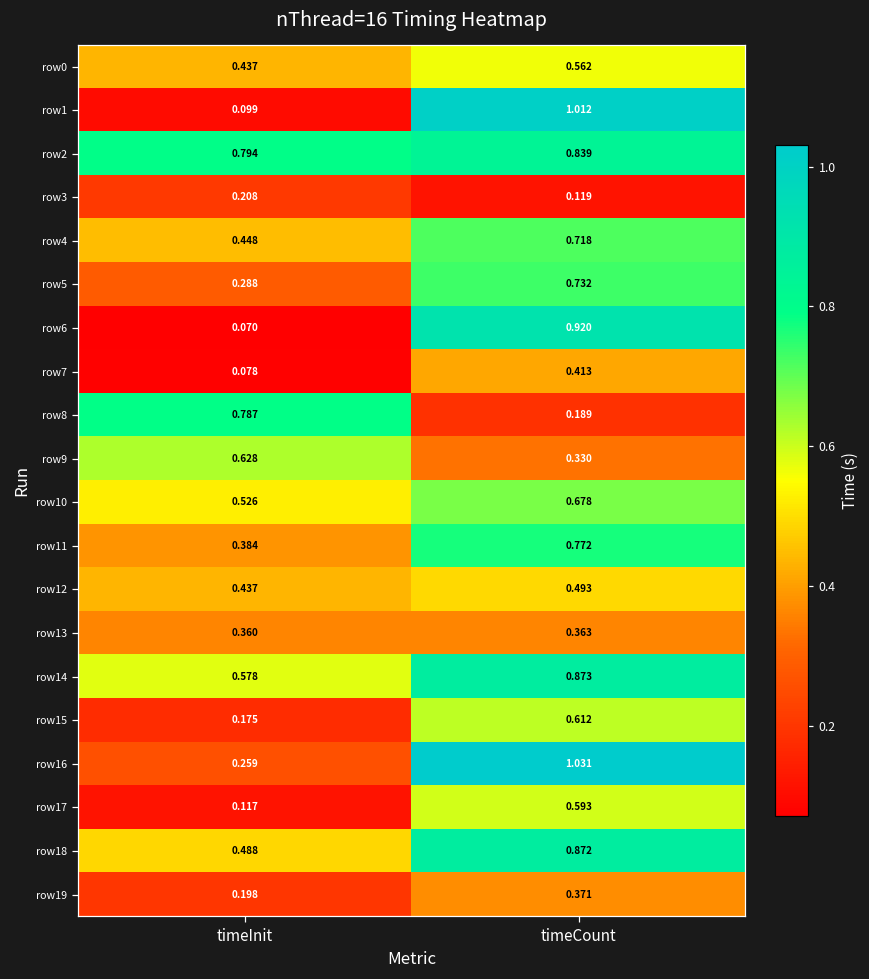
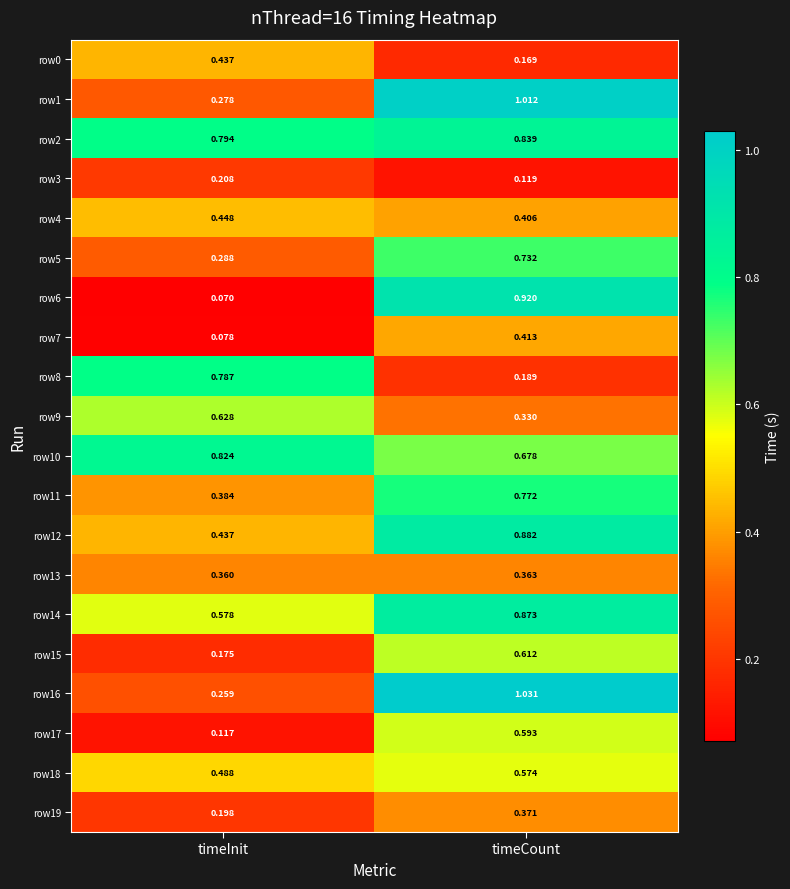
  {
    "row0": {
      "timeInit": 0.437,
-     "timeCount": 0.562
+     "timeCount": 0.169
    },
    "row1": {
-     "timeInit": 0.099,
+     "timeInit": 0.278,
      "timeCount": 1.012
    },
    "row2": {
      "timeInit": 0.794,
      "timeCount": 0.839
    },
    "row3": {
      "timeInit": 0.208,
      "timeCount": 0.119
    },
    "row4": {
      "timeInit": 0.448,
-     "timeCount": 0.718
+     "timeCount": 0.406
    },
    "row5": {
      "timeInit": 0.288,
      "timeCount": 0.732
    },
    "row6": {
      "timeInit": 0.070,
      "timeCount": 0.920
    },
    "row7": {
      "timeInit": 0.078,
      "timeCount": 0.413
    },
    "row8": {
      "timeInit": 0.787,
      "timeCount": 0.189
    },
    "row9": {
      "timeInit": 0.628,
      "timeCount": 0.330
    },
    "row10": {
-     "timeInit": 0.526,
+     "timeInit": 0.824,
      "timeCount": 0.678
    },
    "row11": {
      "timeInit": 0.384,
      "timeCount": 0.772
    },
    "row12": {
      "timeInit": 0.437,
-     "timeCount": 0.493
+     "timeCount": 0.882
    },
    "row13": {
      "timeInit": 0.360,
      "timeCount": 0.363
    },
    "row14": {
      "timeInit": 0.578,
      "timeCount": 0.873
    },
    "row15": {
      "timeInit": 0.175,
      "timeCount": 0.612
    },
    "row16": {
      "timeInit": 0.259,
      "timeCount": 1.031
    },
    "row17": {
      "timeInit": 0.117,
      "timeCount": 0.593
    },
    "row18": {
      "timeInit": 0.488,
-     "timeCount": 0.872
+     "timeCount": 0.574
    },
    "row19": {
      "timeInit": 0.198,
      "timeCount": 0.371
    }
  }
